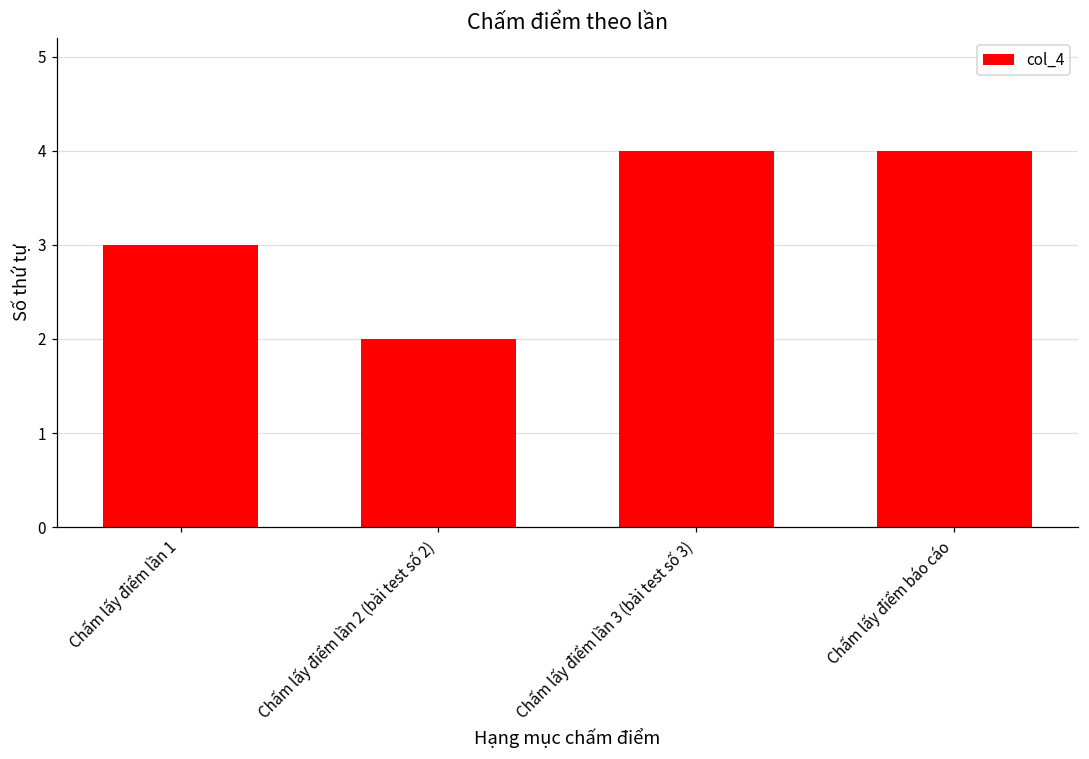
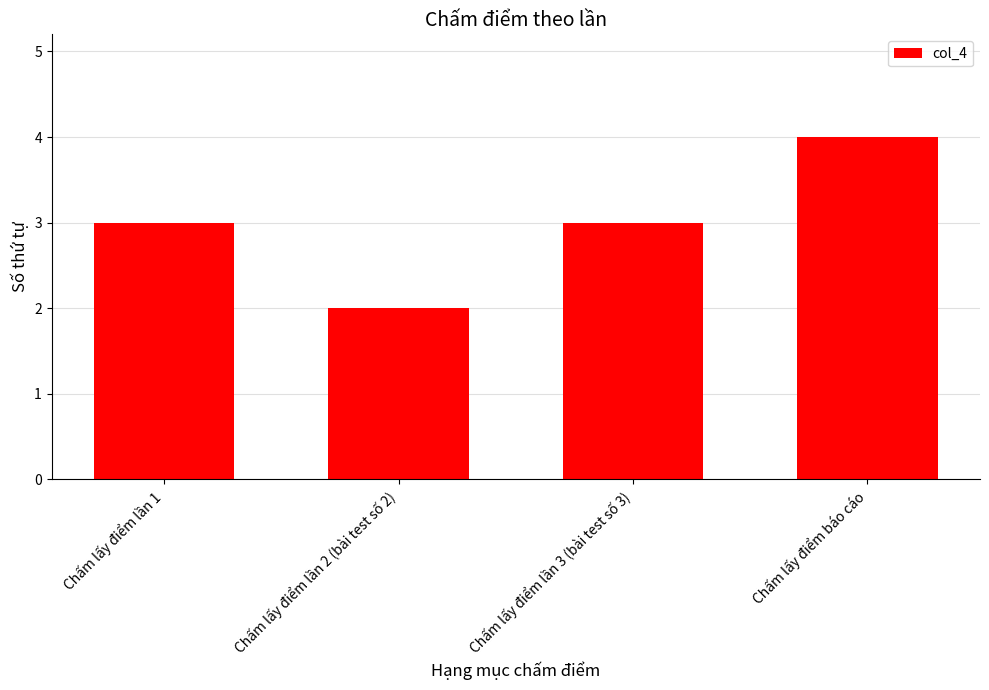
  {
    "Chấm lấy điểm lần 1": 3,
    "Chấm lấy điểm lần 2 (bài test số 2)": 2,
-   "Chấm lấy điểm lần 3 (bài test số 3)": 4,
+   "Chấm lấy điểm lần 3 (bài test số 3)": 3,
    "Chấm lấy điểm báo cáo": 4
  }
